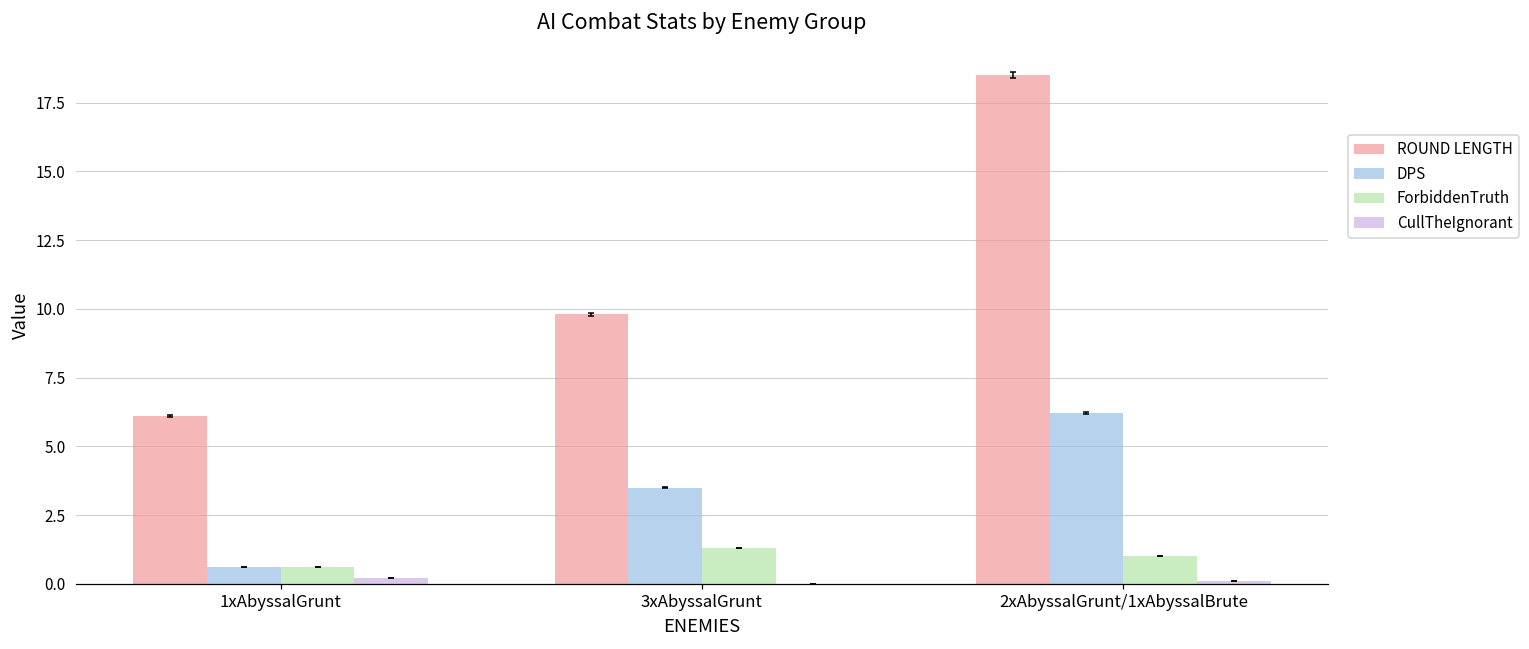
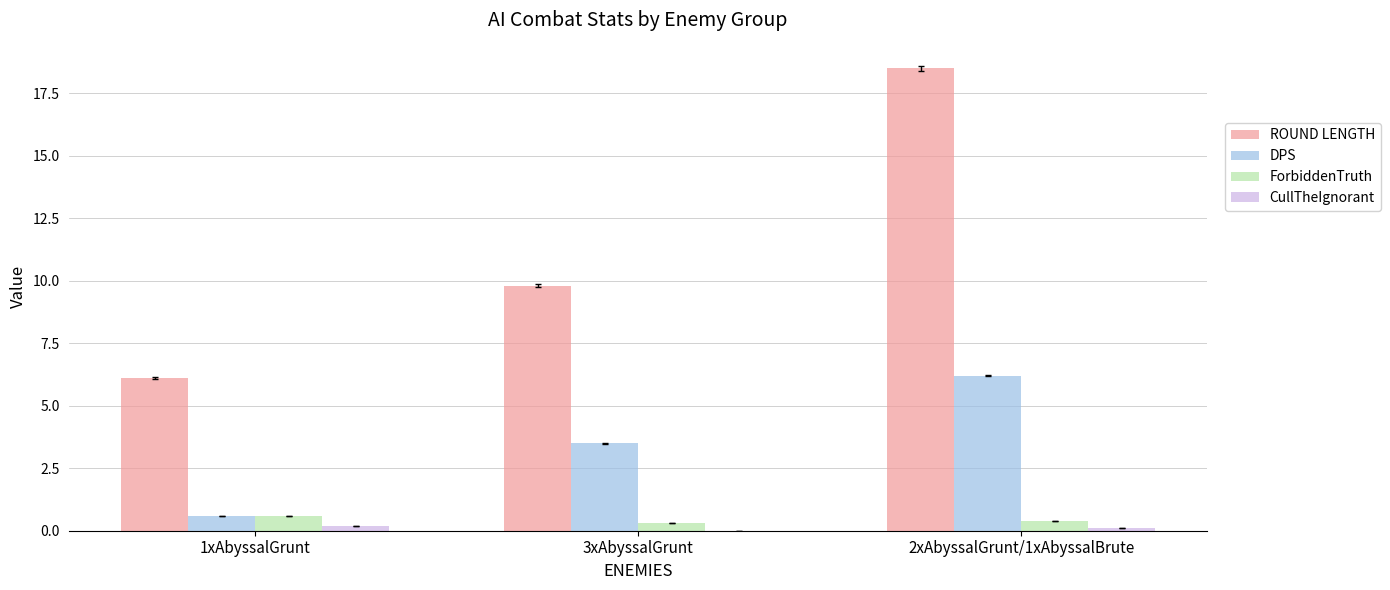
  {
    "ROUND LENGTH": {
      "1xAbyssalGrunt": 6.1,
      "3xAbyssalGrunt": 9.8,
      "2xAbyssalGrunt/1xAbyssalBrute": 18.5
    },
    "ForbiddenTruth": {
      "1xAbyssalGrunt": 0.6,
-     "3xAbyssalGrunt": 1.3,
-     "2xAbyssalGrunt/1xAbyssalBrute": 1.0
+     "3xAbyssalGrunt": 0.3,
+     "2xAbyssalGrunt/1xAbyssalBrute": 0.4
    }
  }
